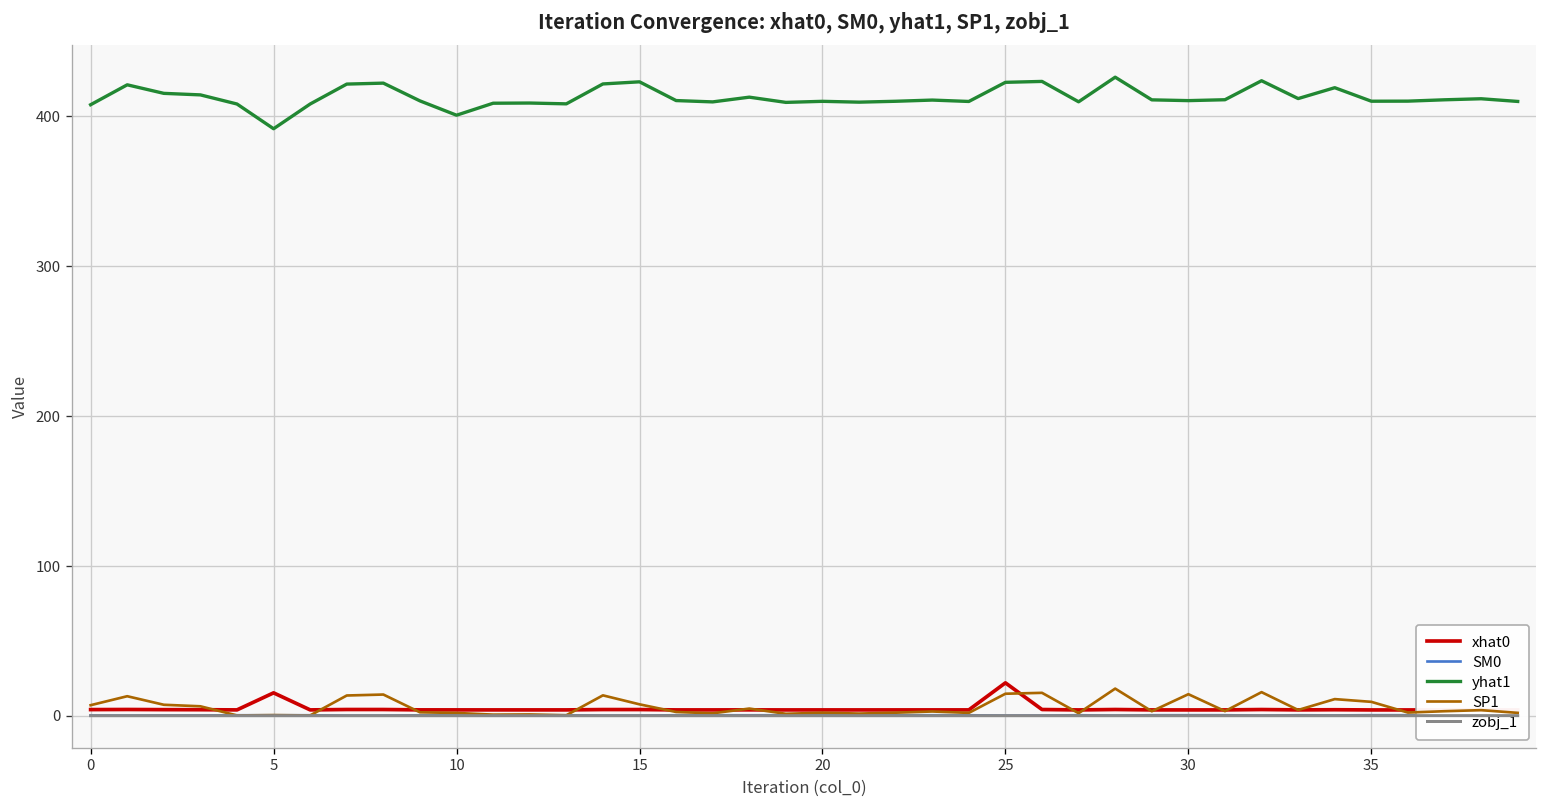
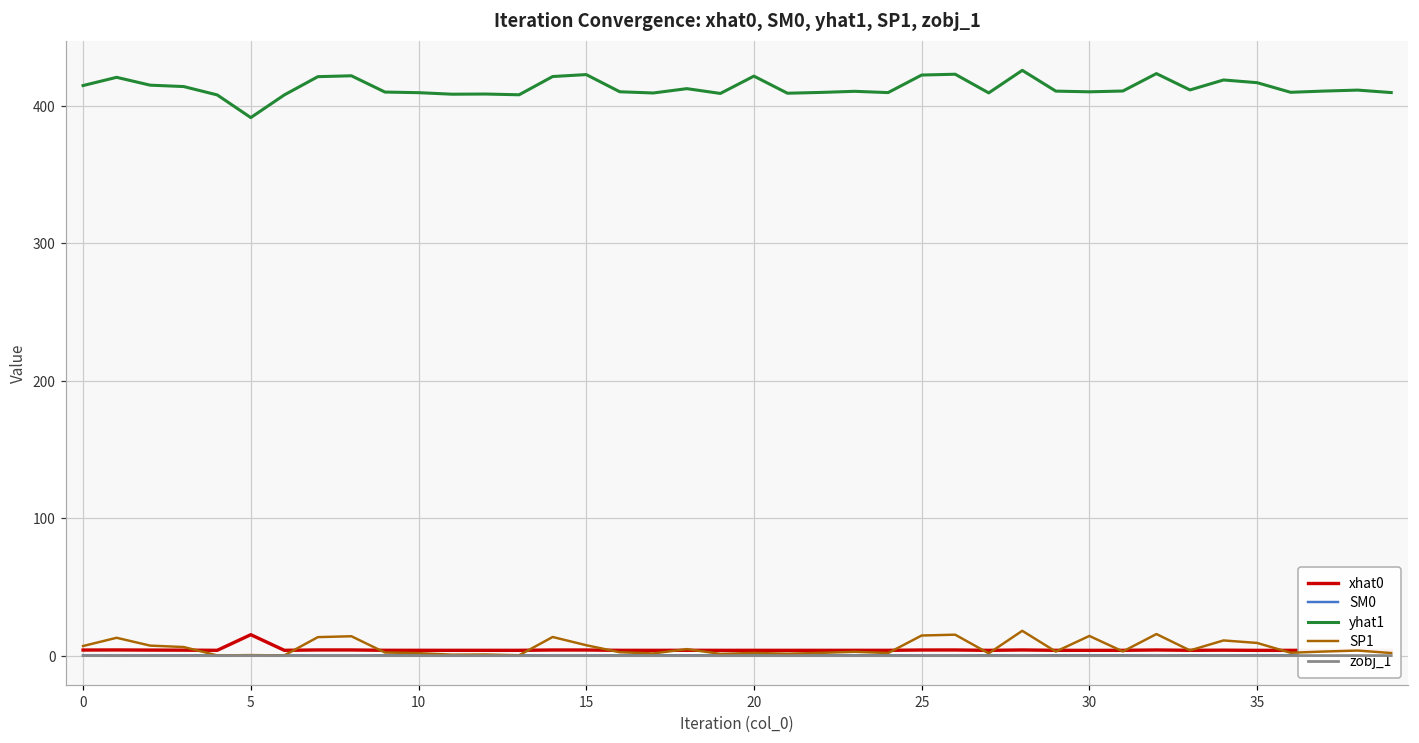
  {
    "xhat0": {
      "0": 4,
      "5": 15,
      "10": 4,
      "15": 4,
-     "25": 22,
+     "25": 4,
      "30": 4,
      "35": 4
    },
    "yhat1": {
-     "0": 407,
+     "0": 415,
      "5": 391,
-     "10": 401,
+     "10": 410,
      "15": 423,
-     "20": 410,
+     "20": 422,
      "25": 422,
      "30": 410,
-     "35": 410
+     "35": 417
    },
    "SP1": {
      "0": 7,
      "15": 8,
      "25": 15,
      "30": 14,
      "35": 9
    }
  }
